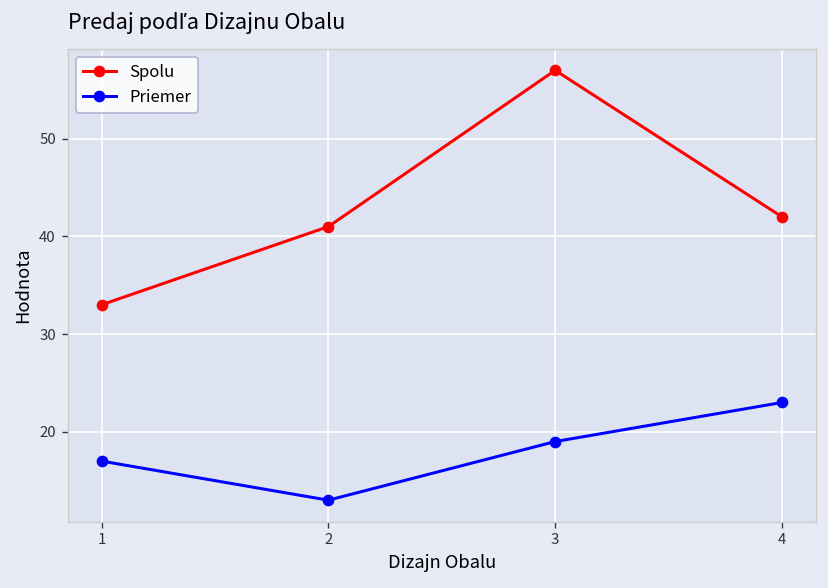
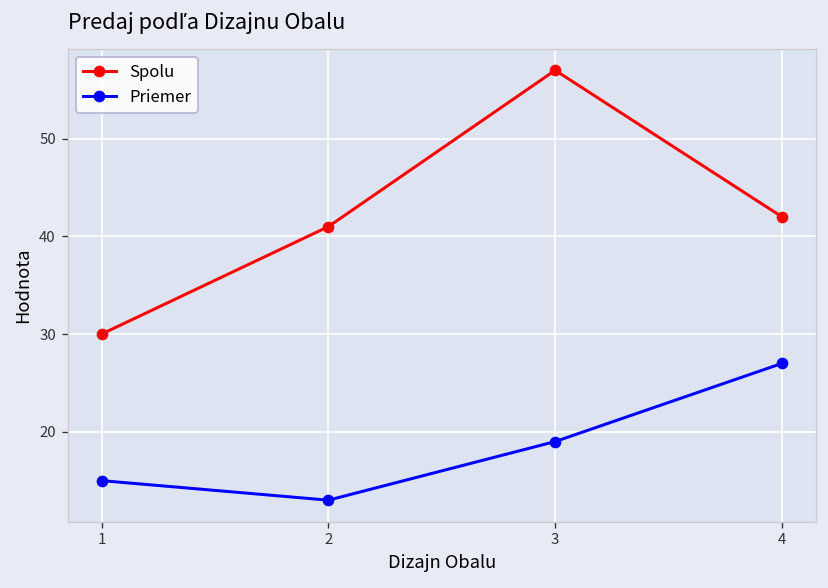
  {
    "Spolu": {
-     "1": 33,
+     "1": 30,
      "2": 41,
      "3": 57,
      "4": 42
    },
    "Priemer": {
-     "1": 17,
+     "1": 15,
      "2": 13,
      "3": 19,
-     "4": 23
+     "4": 27
    }
  }
